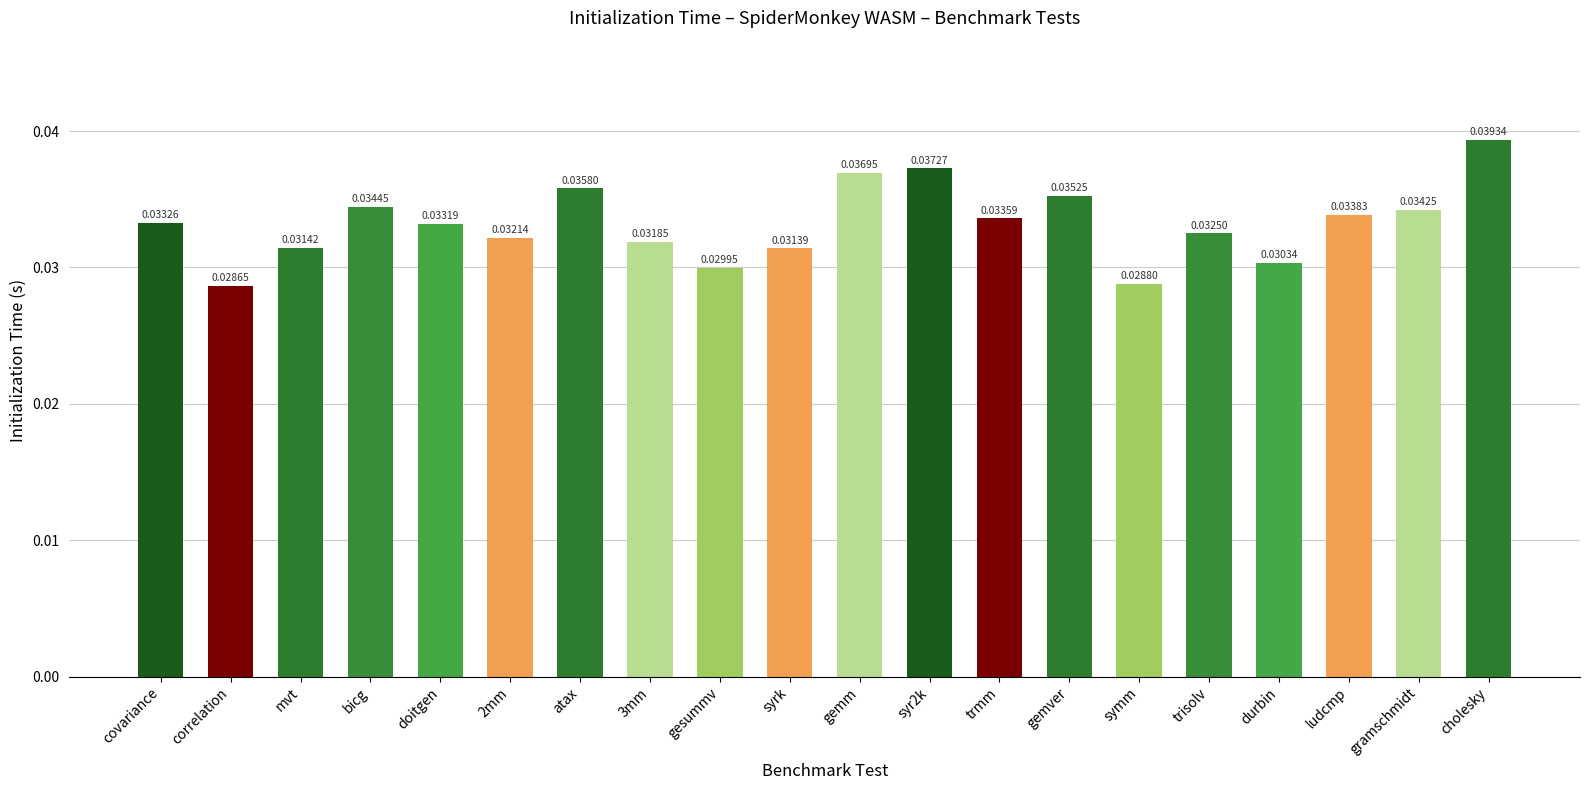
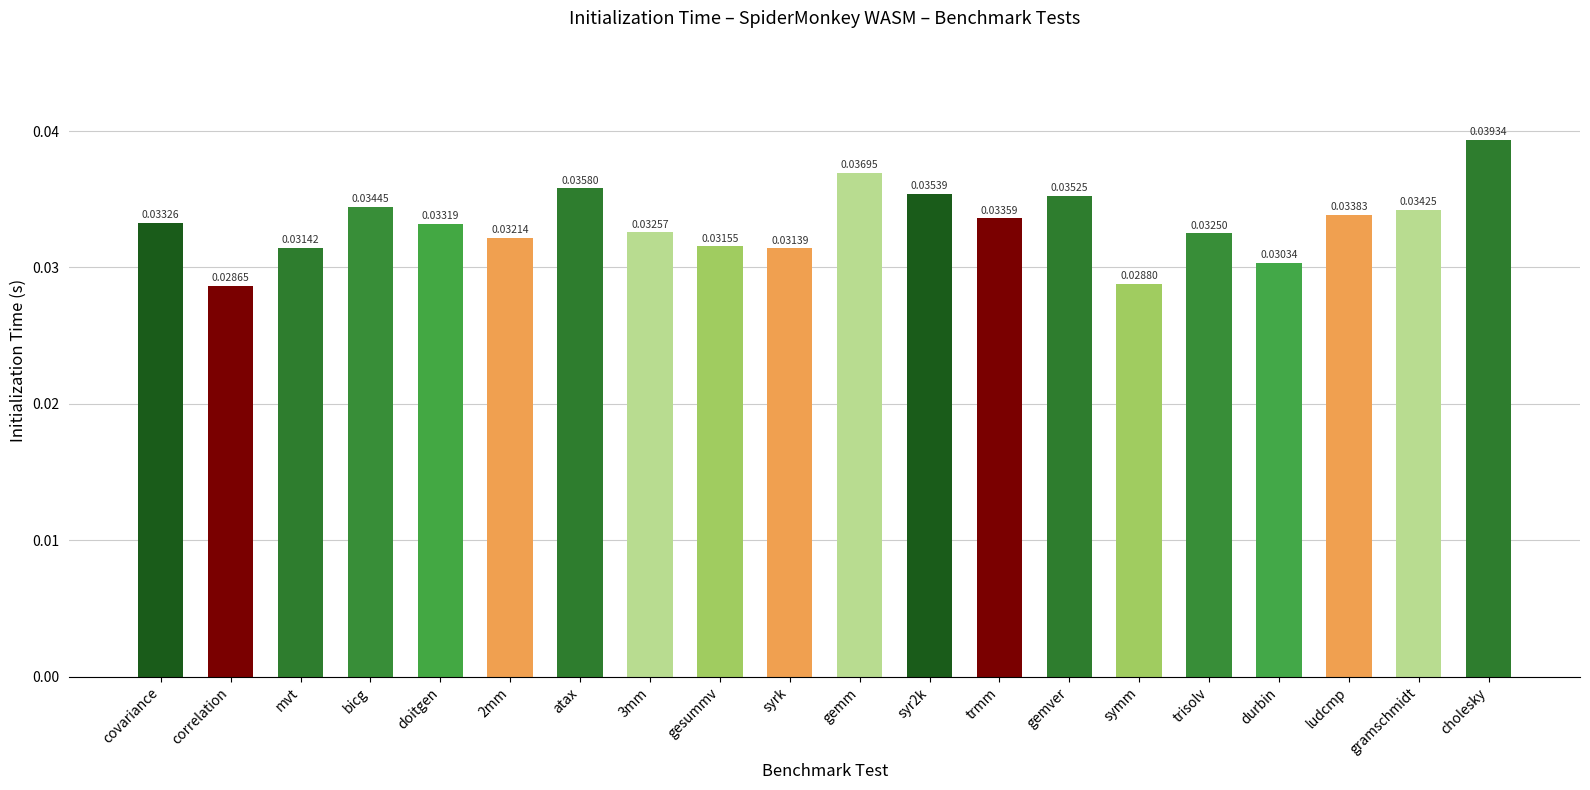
  {
    "covariance": 0.03326,
    "correlation": 0.02865,
    "mvt": 0.03142,
    "bicg": 0.03445,
    "doitgen": 0.03319,
    "2mm": 0.03214,
    "atax": 0.03580,
-   "3mm": 0.03185,
-   "gesummv": 0.02995,
+   "3mm": 0.03257,
+   "gesummv": 0.03155,
    "syrk": 0.03139,
    "gemm": 0.03695,
-   "syr2k": 0.03727,
+   "syr2k": 0.03539,
    "trmm": 0.03359,
    "gemver": 0.03525,
    "symm": 0.02880,
    "trisolv": 0.03250,
    "durbin": 0.03034,
    "ludcmp": 0.03383,
    "gramschmidt": 0.03425,
    "cholesky": 0.03934
  }
